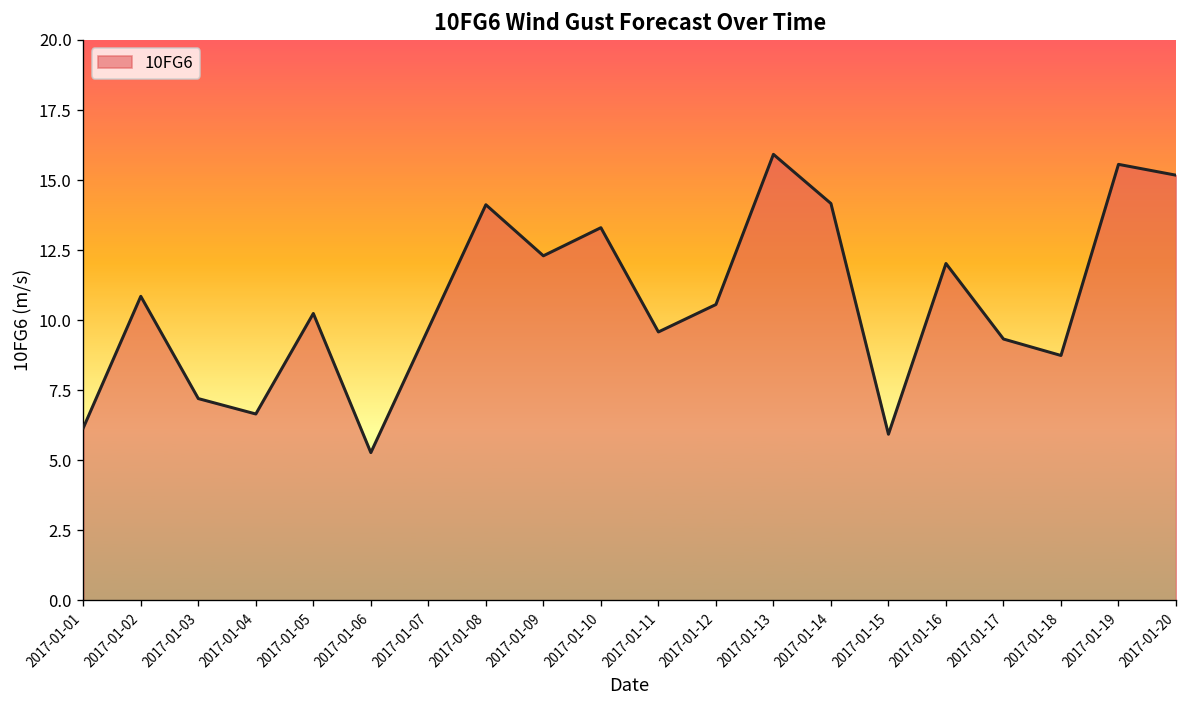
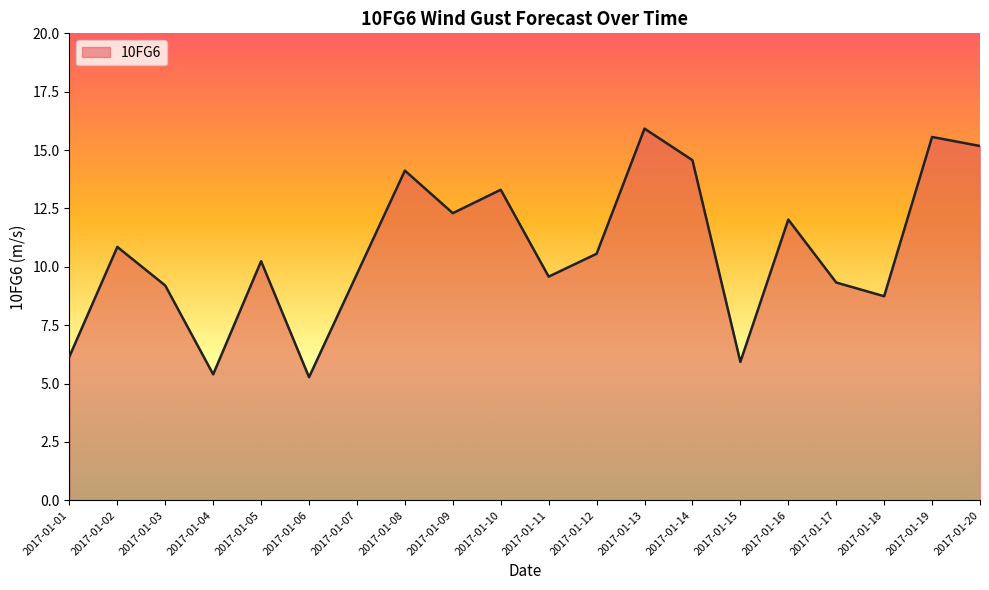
  {
    "2017-01-01": 6.2,
    "2017-01-02": 10.9,
-   "2017-01-03": 7.2,
-   "2017-01-04": 6.7,
+   "2017-01-03": 9.2,
+   "2017-01-04": 5.4,
    "2017-01-05": 10.2,
    "2017-01-06": 5.3,
    "2017-01-07": 9.7,
    "2017-01-08": 14.1,
    "2017-01-09": 12.3,
    "2017-01-10": 13.3,
    "2017-01-11": 9.6,
    "2017-01-12": 10.6,
    "2017-01-13": 15.9,
-   "2017-01-14": 14.2,
+   "2017-01-14": 14.6,
    "2017-01-15": 5.9,
    "2017-01-16": 12.0,
    "2017-01-17": 9.3,
    "2017-01-18": 8.7,
    "2017-01-19": 15.6,
    "2017-01-20": 15.2
  }
